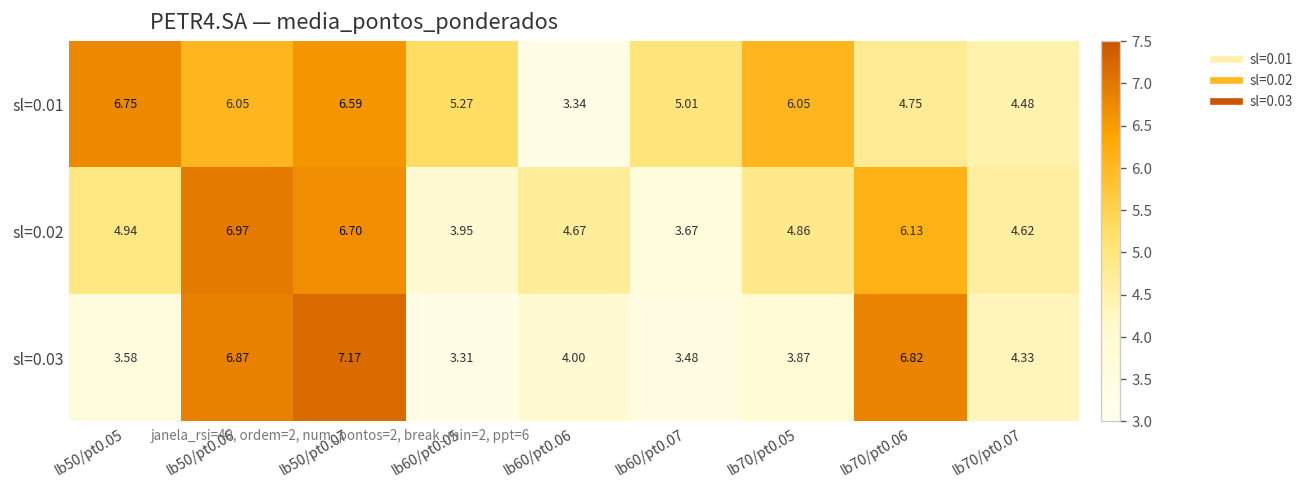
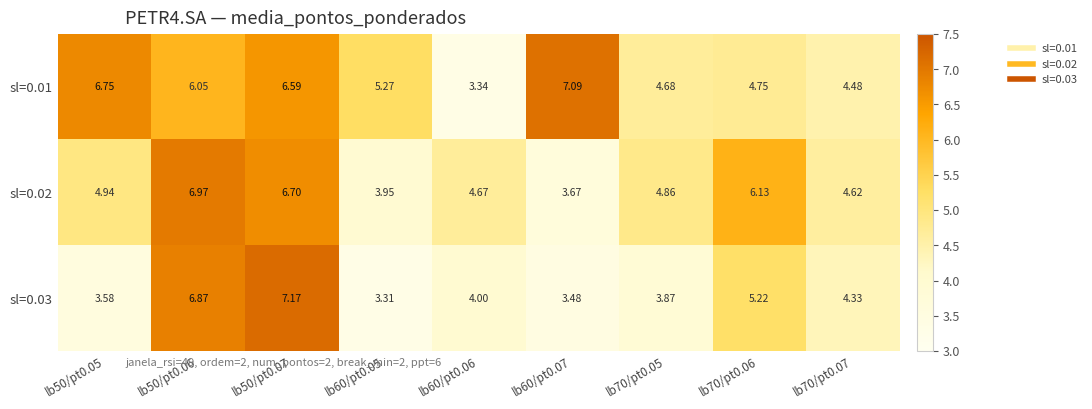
  {
    "sl=0.01": {
      "lb50/pt0.05": 6.75,
      "lb50/pt0.06": 6.05,
      "lb50/pt0.07": 6.59,
      "lb60/pt0.05": 5.27,
      "lb60/pt0.06": 3.34,
-     "lb60/pt0.07": 5.01,
-     "lb70/pt0.05": 6.05,
+     "lb60/pt0.07": 7.09,
+     "lb70/pt0.05": 4.68,
      "lb70/pt0.06": 4.75,
      "lb70/pt0.07": 4.48
    },
    "sl=0.02": {
      "lb50/pt0.05": 4.94,
      "lb50/pt0.06": 6.97,
      "lb50/pt0.07": 6.70,
      "lb60/pt0.05": 3.95,
      "lb60/pt0.06": 4.67,
      "lb60/pt0.07": 3.67,
      "lb70/pt0.05": 4.86,
      "lb70/pt0.06": 6.13,
      "lb70/pt0.07": 4.62
    },
    "sl=0.03": {
      "lb50/pt0.05": 3.58,
      "lb50/pt0.06": 6.87,
      "lb50/pt0.07": 7.17,
      "lb60/pt0.05": 3.31,
      "lb60/pt0.06": 4.00,
      "lb60/pt0.07": 3.48,
      "lb70/pt0.05": 3.87,
-     "lb70/pt0.06": 6.82,
+     "lb70/pt0.06": 5.22,
      "lb70/pt0.07": 4.33
    }
  }
